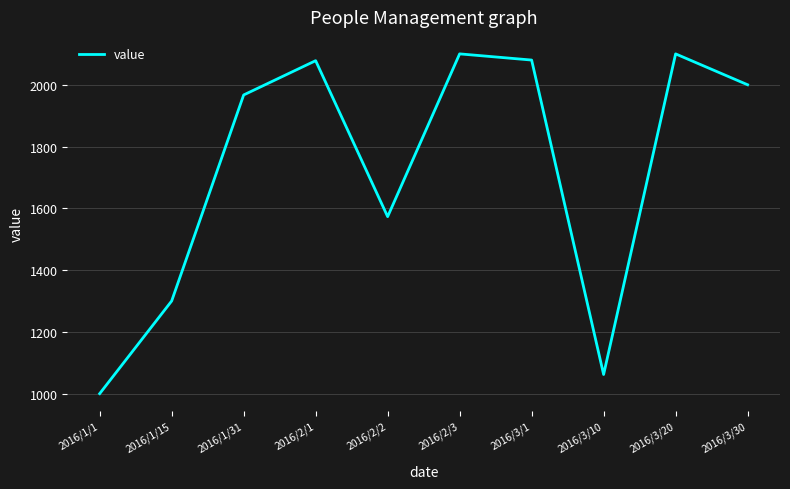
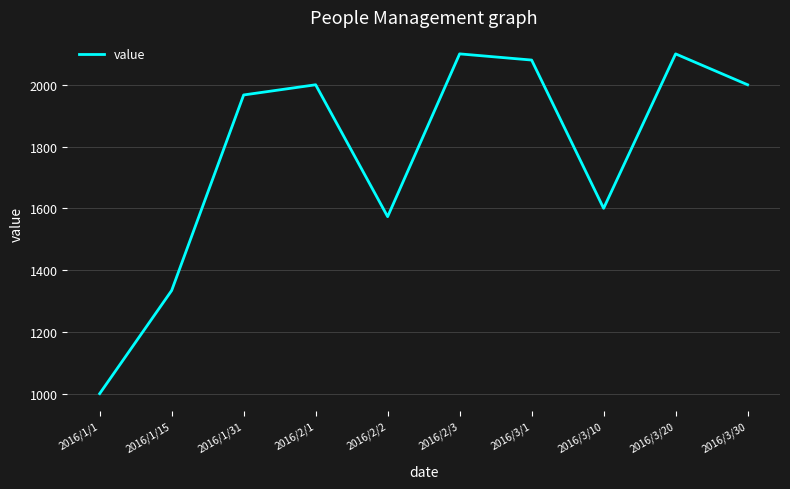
  {
    "2016/1/1": 1000,
-   "2016/1/15": 1300,
+   "2016/1/15": 1330,
    "2016/1/31": 1970,
-   "2016/2/1": 2080,
+   "2016/2/1": 2000,
    "2016/2/2": 1570,
    "2016/2/3": 2100,
    "2016/3/1": 2080,
-   "2016/3/10": 1060,
+   "2016/3/10": 1600,
    "2016/3/20": 2100,
    "2016/3/30": 2000
  }
